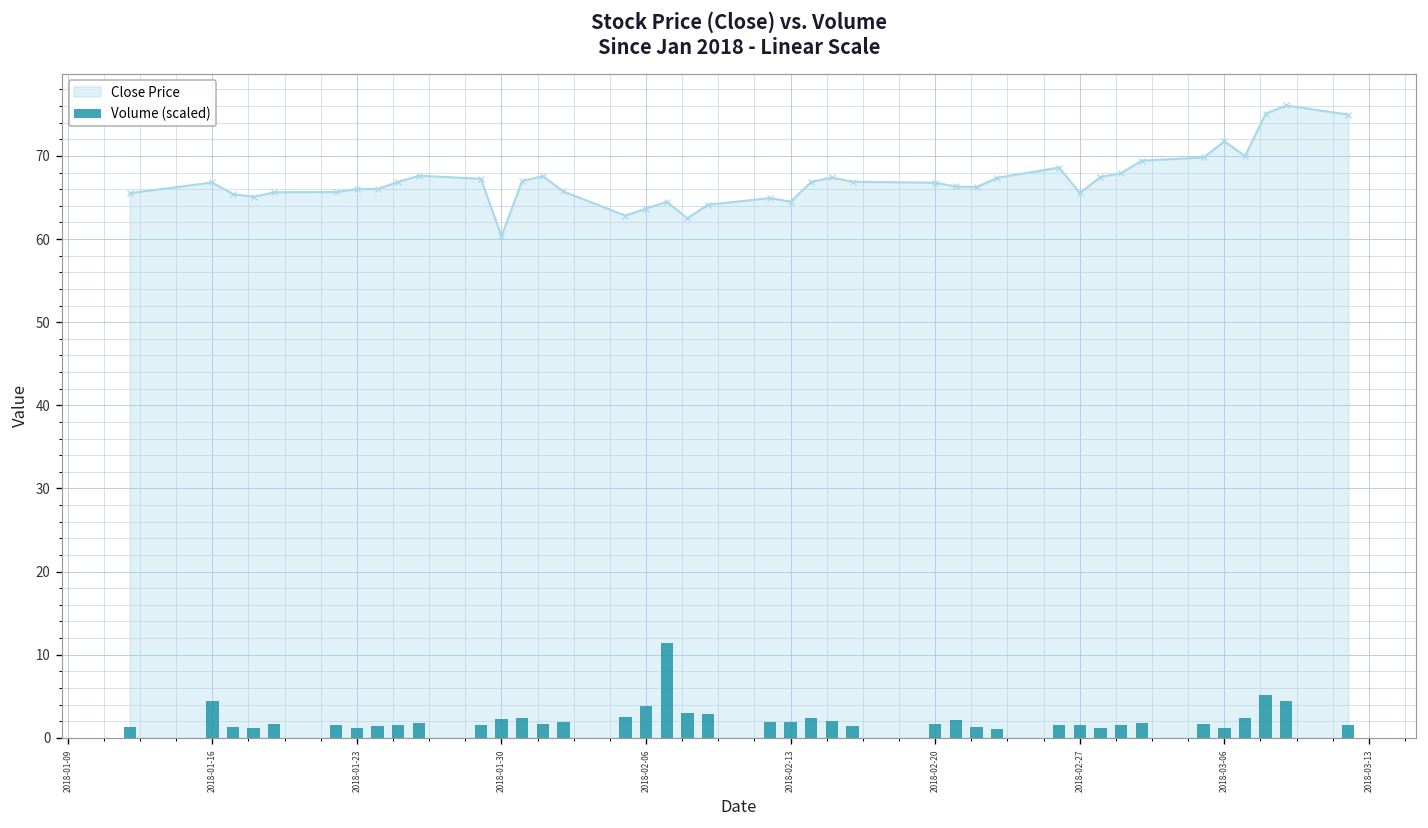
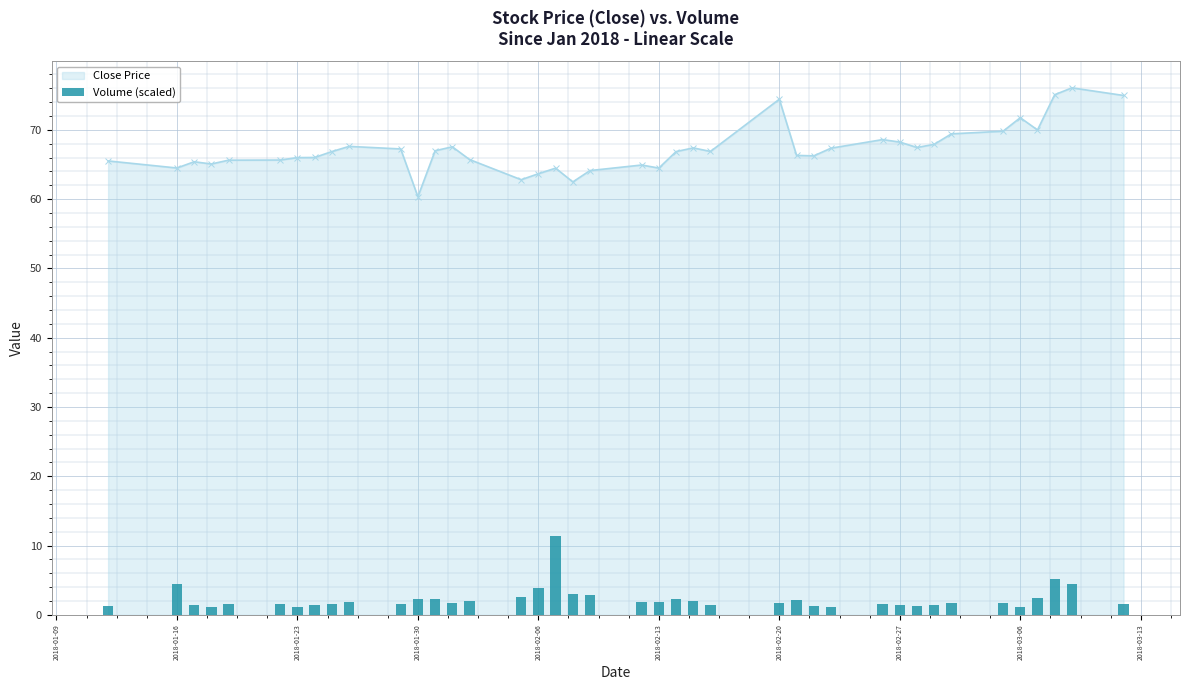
  {
    "Close Price": {
-     "2018-01-16": 67,
+     "2018-01-16": 65,
      "2018-01-23": 66,
      "2018-01-30": 60,
      "2018-02-06": 64,
      "2018-02-13": 64,
-     "2018-02-20": 67,
-     "2018-02-27": 66,
+     "2018-02-20": 74,
+     "2018-02-27": 68,
      "2018-03-06": 72
    }
  }
